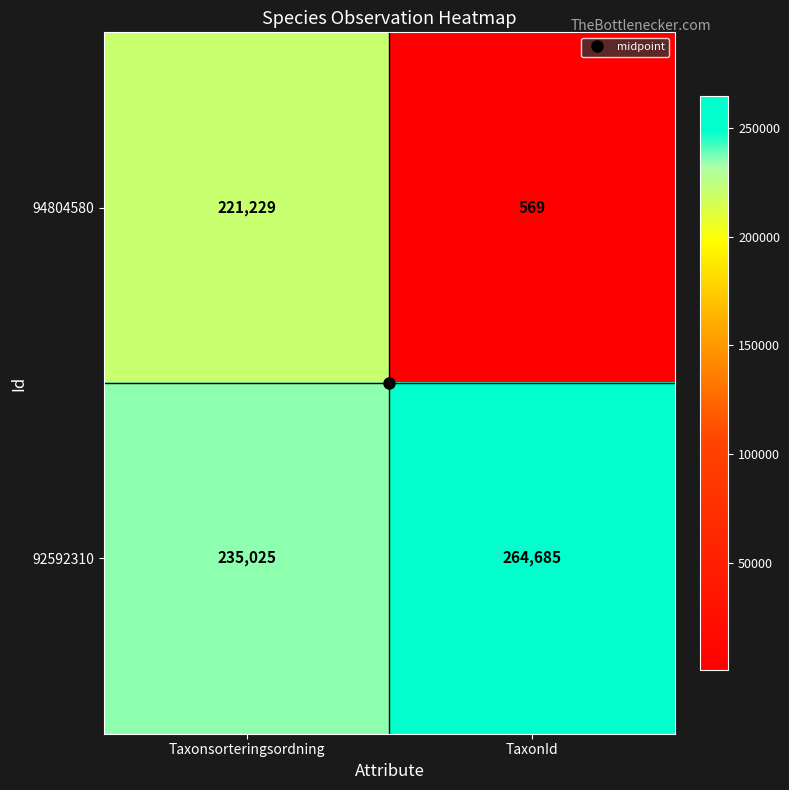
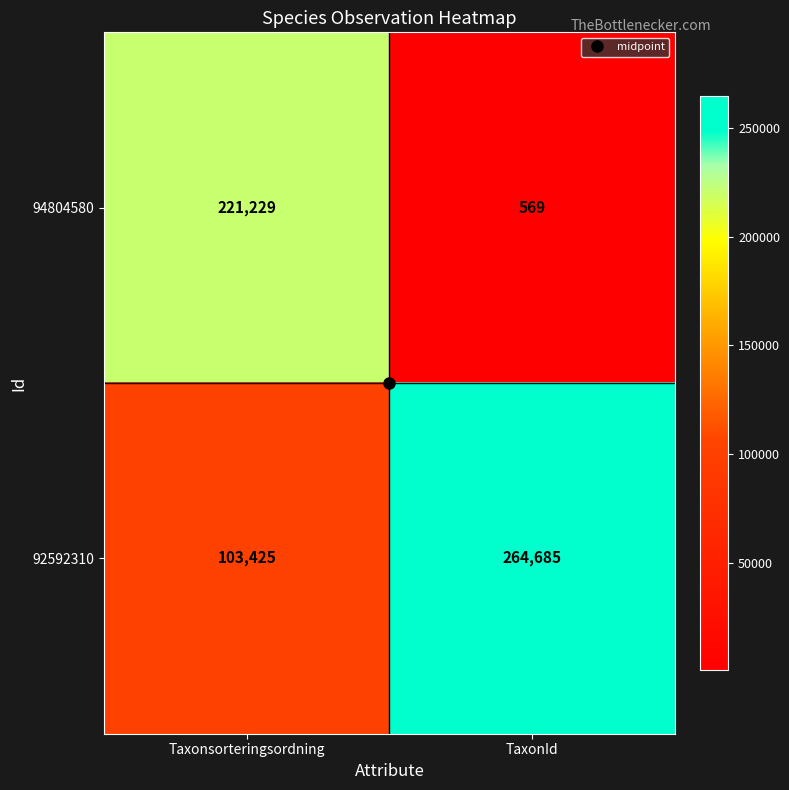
  {
    "94804580": {
      "Taxonsorteringsordning": "221,229",
      "TaxonId": "569"
    },
    "92592310": {
-     "Taxonsorteringsordning": "235,025",
+     "Taxonsorteringsordning": "103,425",
      "TaxonId": "264,685"
    }
  }
